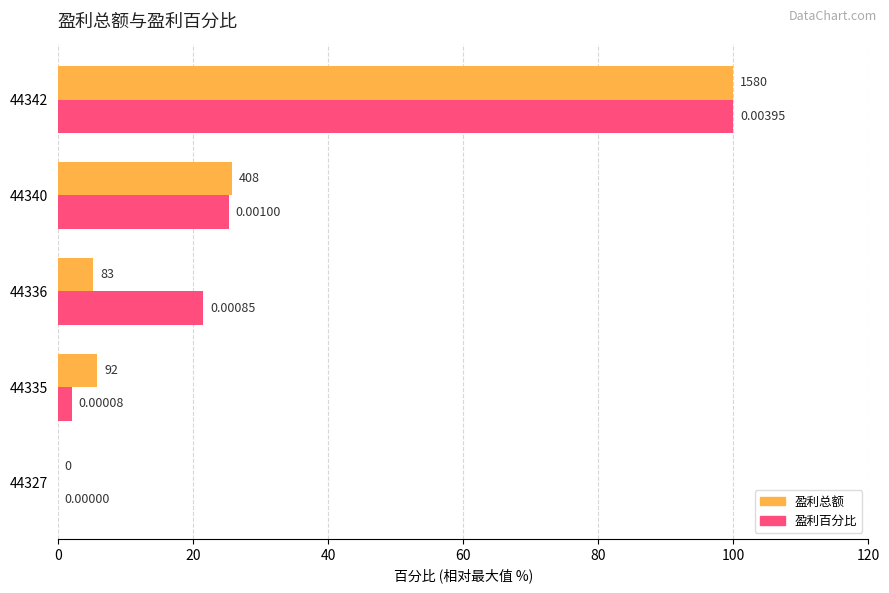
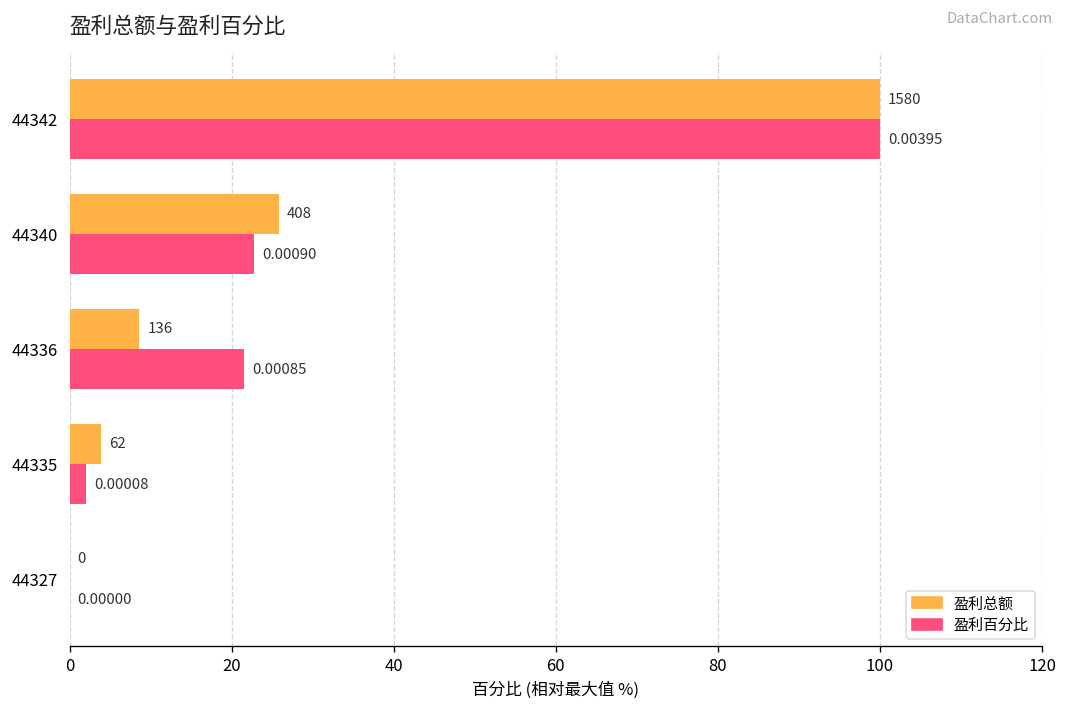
  {
    "盈利总额": {
-     "44336": 83,
-     "44335": 92,
+     "44336": 136,
+     "44335": 62,
      "44327": 0
    },
    "盈利百分比": {
-     "44340": 0.00100,
+     "44340": 0.00090,
      "44327": 0.00000
    }
  }
